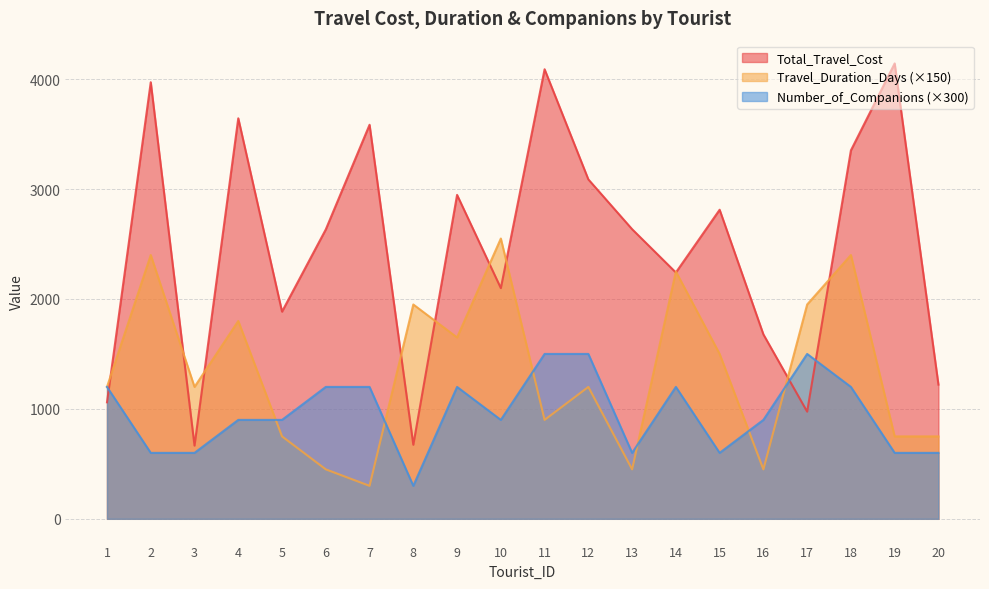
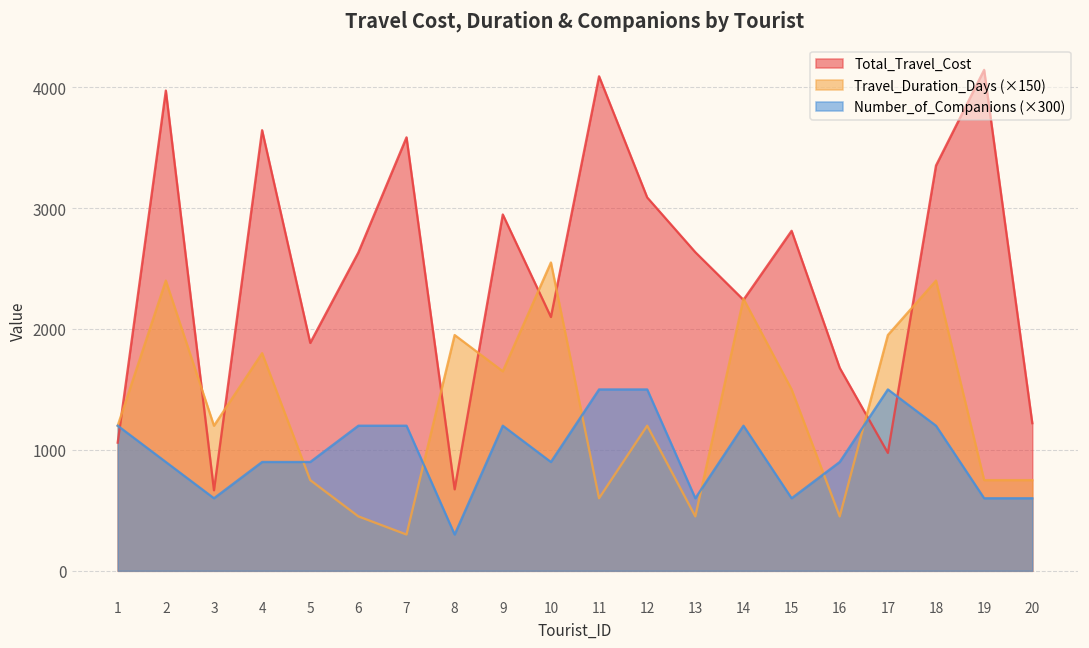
  {
    "Total_Travel_Cost": {
      "1": 1060,
      "2": 3970,
      "3": 670,
      "4": 3640,
      "5": 1890,
      "6": 2630,
      "7": 3590,
      "8": 670,
      "9": 2950,
      "10": 2100,
      "11": 4090,
      "12": 3090,
      "13": 2640,
      "15": 2810,
      "16": 1680,
      "17": 980,
      "18": 3350,
      "20": 1220
    },
    "Travel_Duration_Days (×150)": {
      "2": 2400,
      "3": 1200,
      "4": 1800,
      "5": 750,
      "6": 450,
      "7": 300,
      "8": 1950,
      "9": 1650,
      "10": 2550,
-     "11": 900,
+     "11": 600,
      "12": 1200,
      "13": 450,
      "15": 1500,
      "16": 450,
      "17": 1950,
      "18": 2400,
      "19": 750,
      "20": 750
    },
    "Number_of_Companions (×300)": {
-     "2": 600,
+     "2": 900,
      "3": 600,
      "4": 900,
      "5": 900,
      "6": 1200,
      "7": 1200,
      "8": 300,
      "9": 1200,
      "10": 900,
      "11": 1500,
      "12": 1500,
      "13": 600,
      "14": 1200,
      "15": 600,
      "16": 900,
      "17": 1500,
      "18": 1200,
      "19": 600,
      "20": 600
    }
  }
